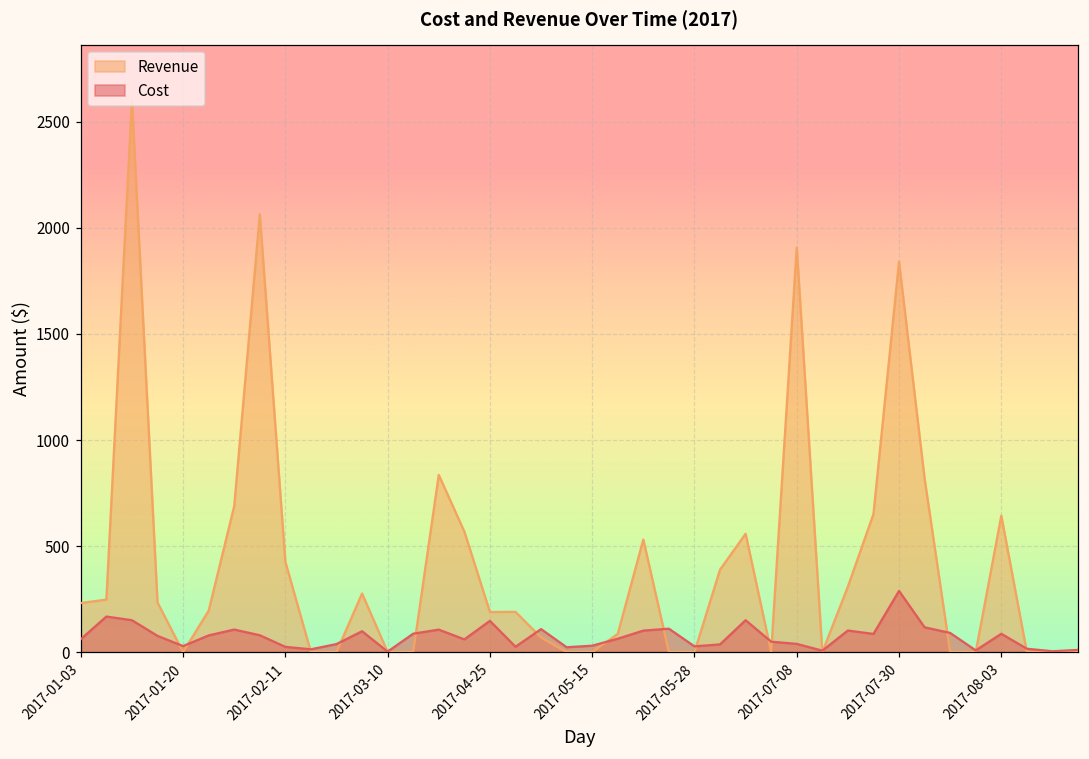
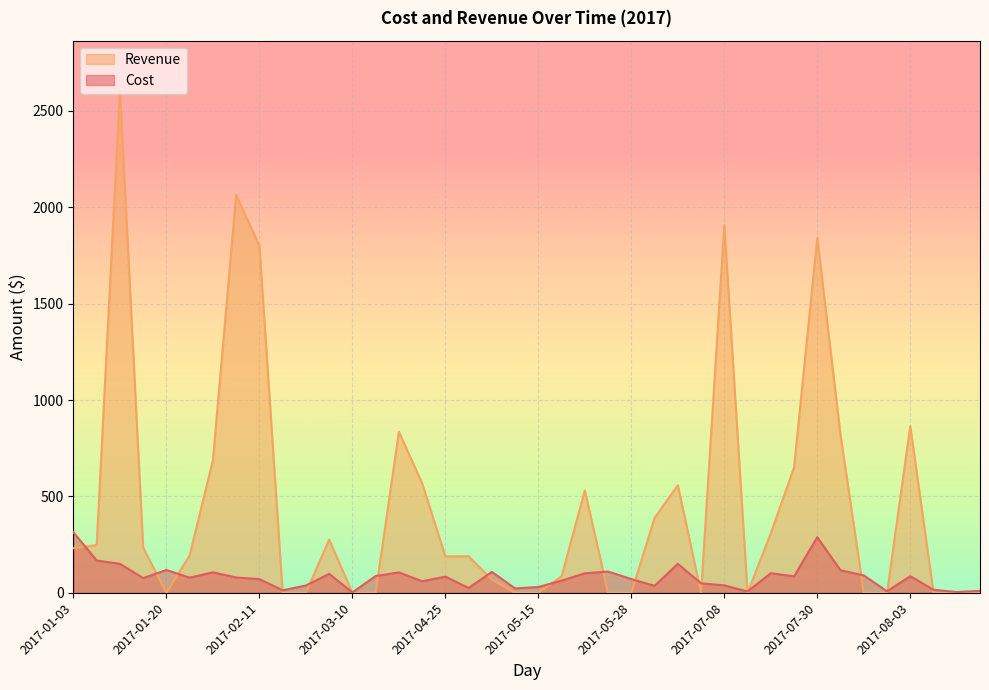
  {
    "Revenue": {
      "2017-01-03": 230,
      "2017-01-20": 0,
-     "2017-02-11": 430,
+     "2017-02-11": 1800,
      "2017-04-25": 190,
      "2017-05-15": 0,
      "2017-05-28": 0,
      "2017-07-08": 1910,
      "2017-07-30": 1840,
-     "2017-08-03": 640
+     "2017-08-03": 860
    },
    "Cost": {
-     "2017-01-03": 60,
-     "2017-01-20": 30,
-     "2017-02-11": 20,
-     "2017-04-25": 150,
+     "2017-01-03": 310,
+     "2017-01-20": 120,
+     "2017-02-11": 70,
+     "2017-04-25": 80,
      "2017-05-15": 30,
-     "2017-05-28": 30,
+     "2017-05-28": 70,
      "2017-07-08": 40,
      "2017-07-30": 290,
      "2017-08-03": 90
    }
  }
